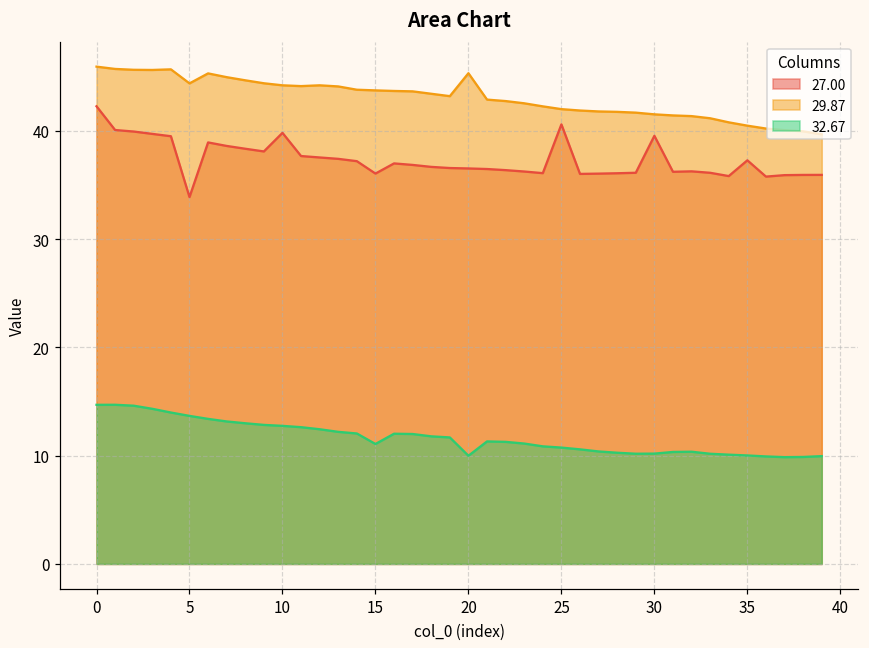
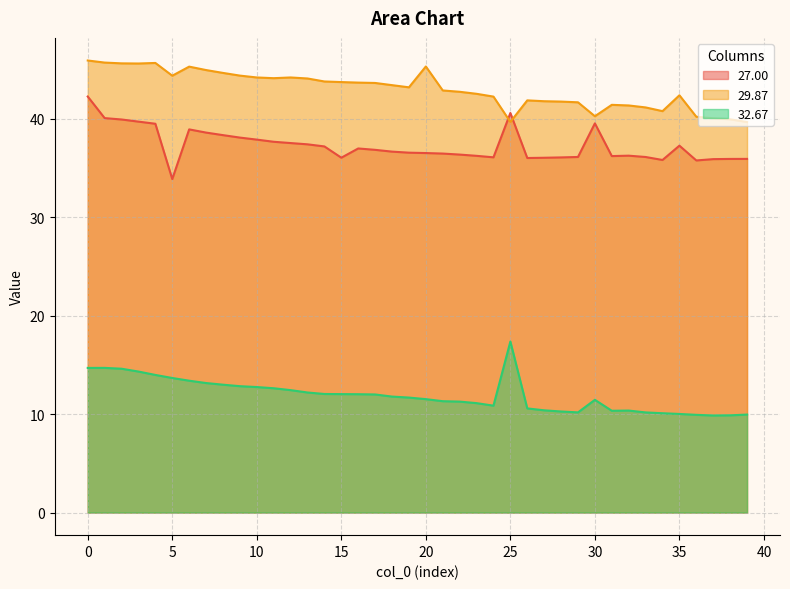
  {
    "27.00": {
      "0": 42,
      "5": 34,
-     "10": 40,
+     "10": 38,
      "15": 36,
      "20": 37,
      "25": 41,
      "30": 40,
      "35": 37
    },
    "29.87": {
      "0": 46,
      "5": 44,
      "10": 44,
      "15": 44,
      "20": 45,
-     "25": 42,
-     "30": 42,
-     "35": 40
+     "25": 40,
+     "30": 40,
+     "35": 42
    },
    "32.67": {
      "0": 15,
      "5": 14,
      "10": 13,
-     "15": 11,
-     "20": 10,
-     "25": 11,
-     "30": 10,
+     "15": 12,
+     "20": 12,
+     "25": 17,
+     "30": 11,
      "35": 10
    }
  }
